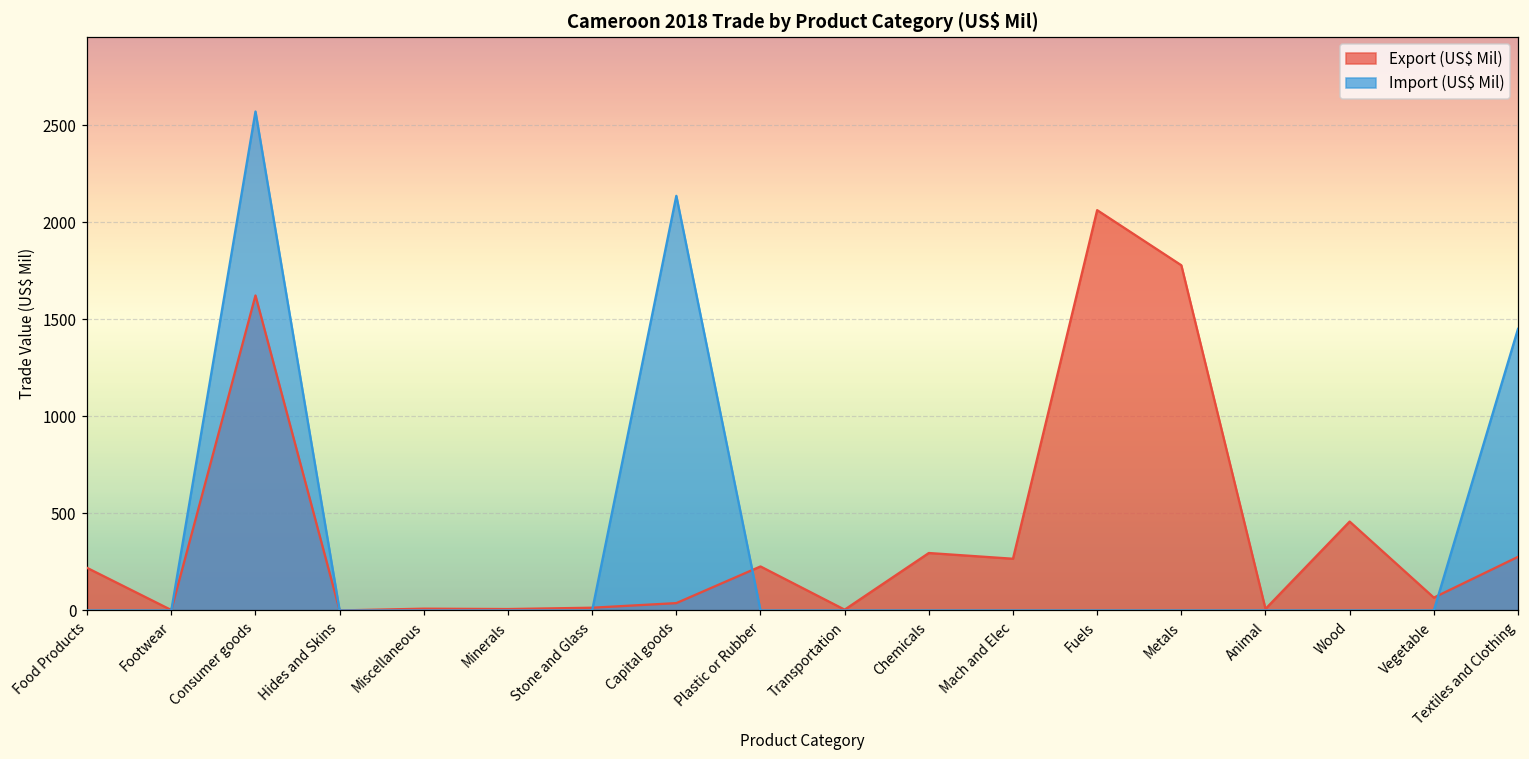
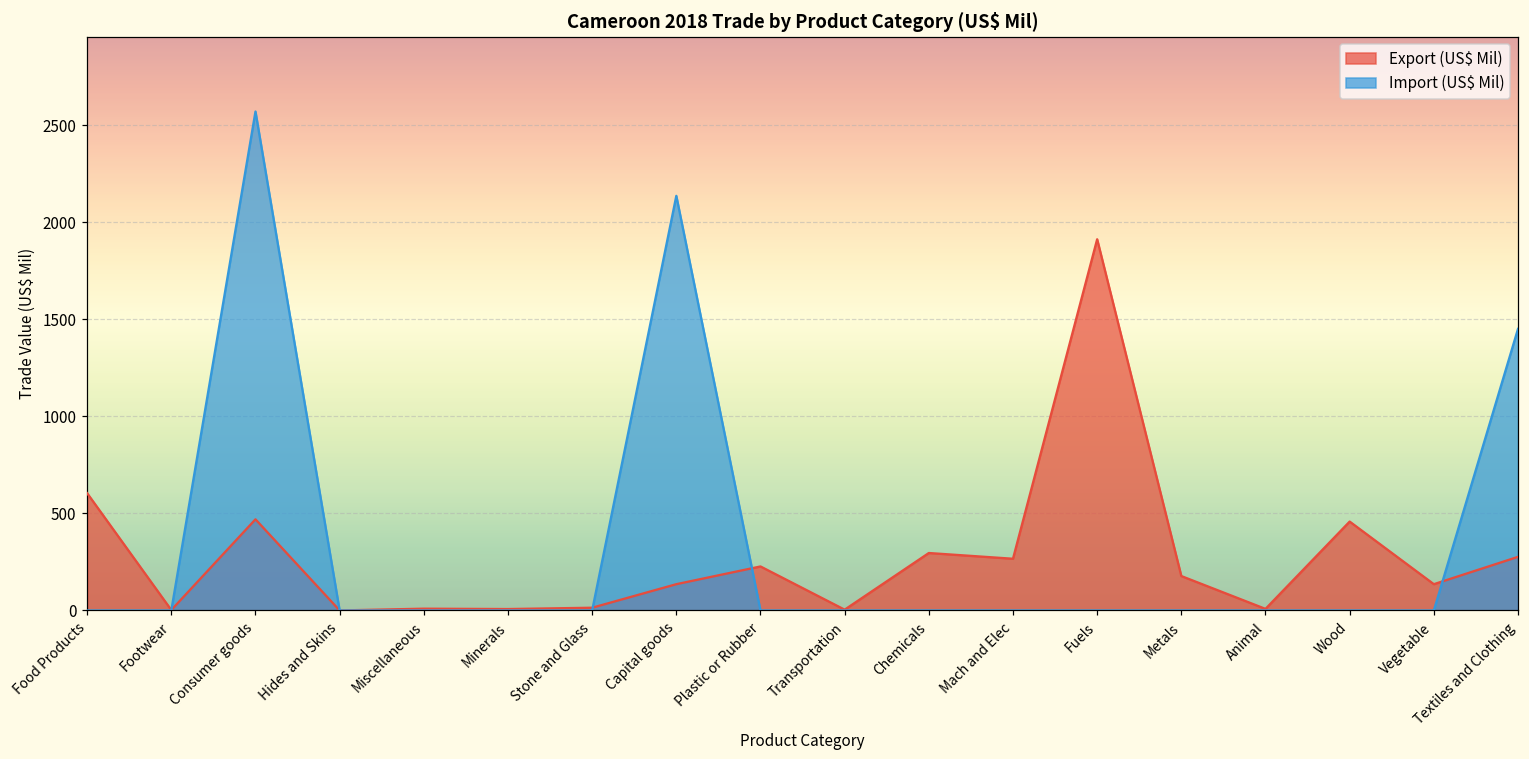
  {
    "Export (US$ Mil)": {
-     "Food Products": 220,
-     "Consumer goods": 1620,
-     "Capital goods": 40,
+     "Food Products": 600,
+     "Consumer goods": 470,
+     "Capital goods": 140,
      "Plastic or Rubber": 230,
      "Chemicals": 300,
      "Mach and Elec": 270,
-     "Fuels": 2060,
-     "Metals": 1780,
+     "Fuels": 1910,
+     "Metals": 180,
      "Wood": 460,
-     "Vegetable": 70,
+     "Vegetable": 140,
      "Textiles and Clothing": 280
    },
    "Import (US$ Mil)": {
      "Food Products": 0,
      "Consumer goods": 2570,
      "Capital goods": 2140,
      "Plastic or Rubber": 0,
      "Chemicals": 0,
      "Mach and Elec": 0,
      "Fuels": 0,
      "Metals": 0,
      "Wood": 0,
      "Vegetable": 0,
      "Textiles and Clothing": 1450
    }
  }
